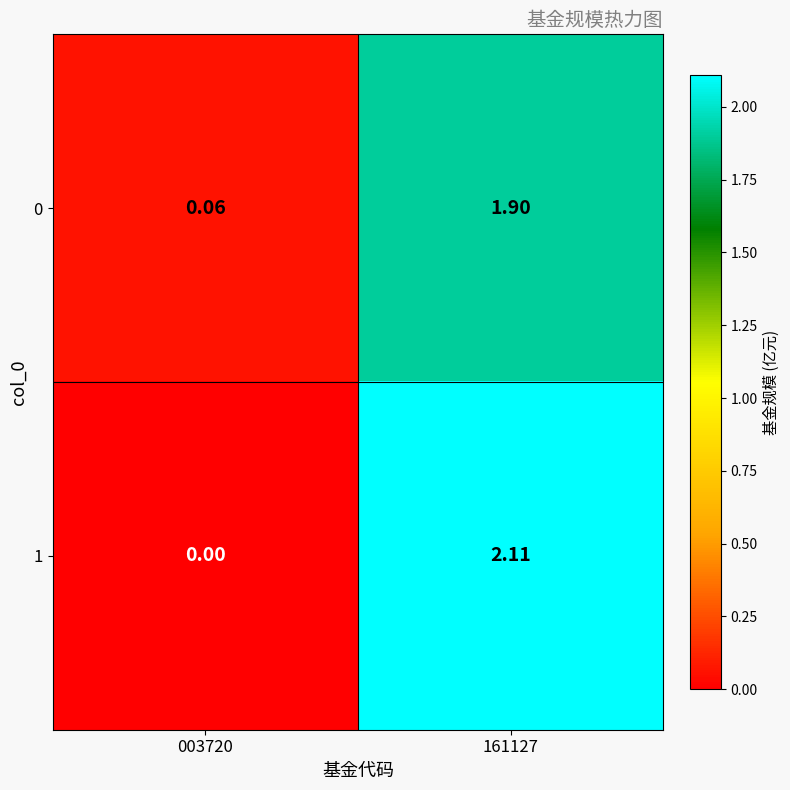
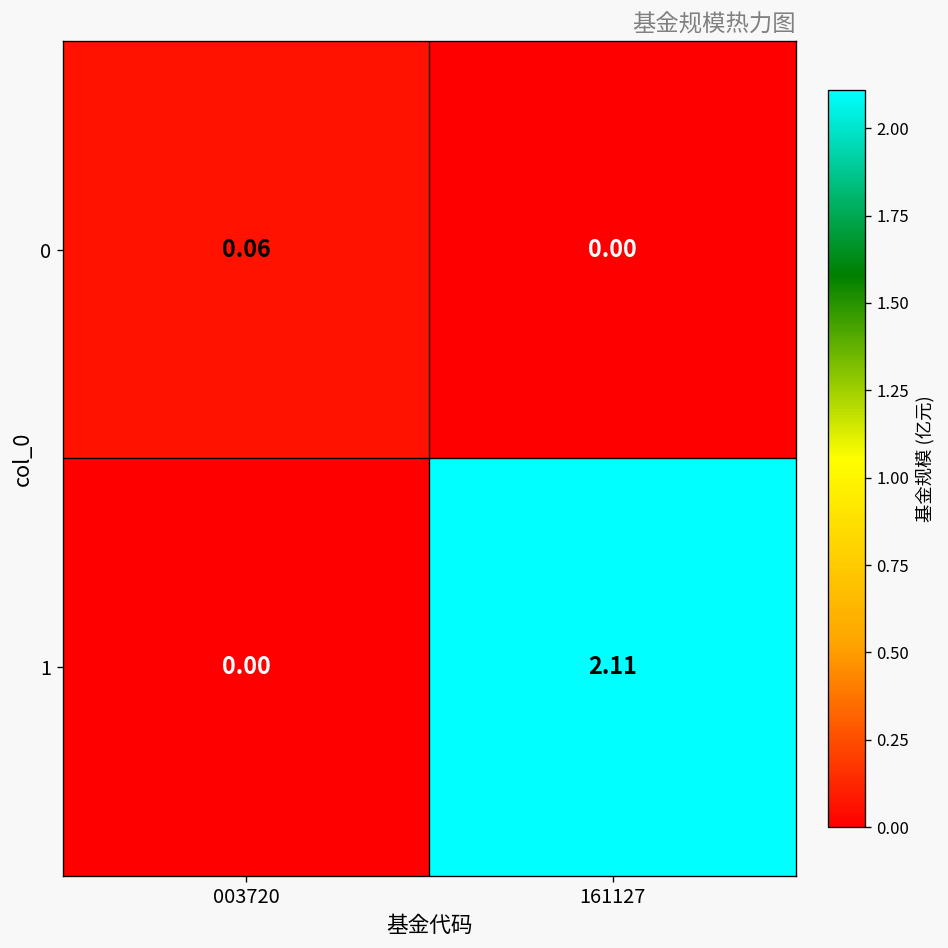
  {
    "0": {
      "003720": 0.06,
-     "161127": 1.90
+     "161127": 0.00
    },
    "1": {
      "003720": 0.00,
      "161127": 2.11
    }
  }
